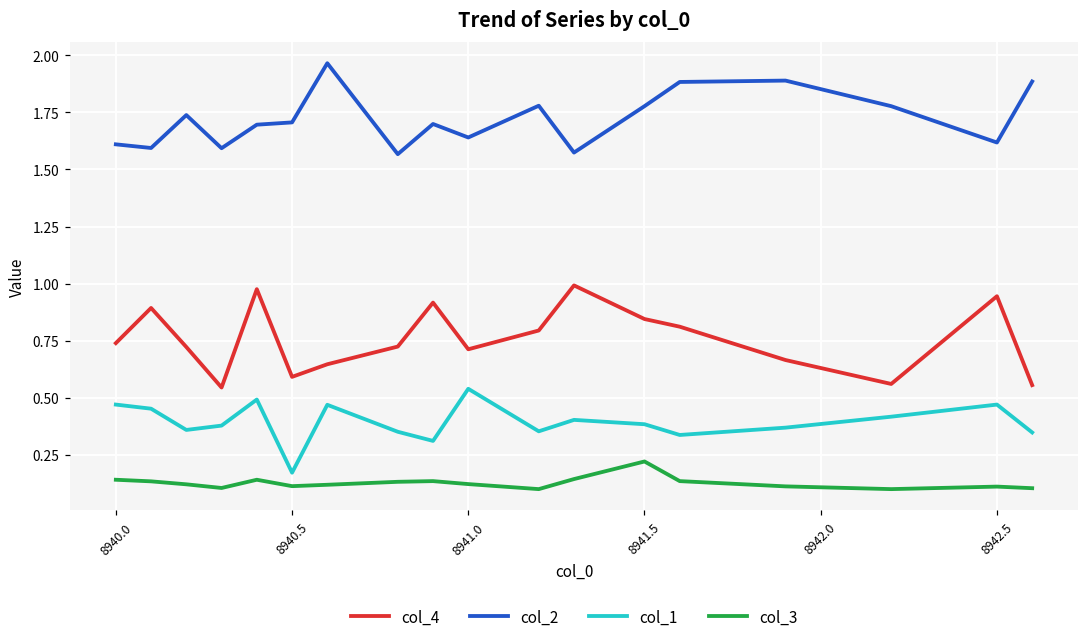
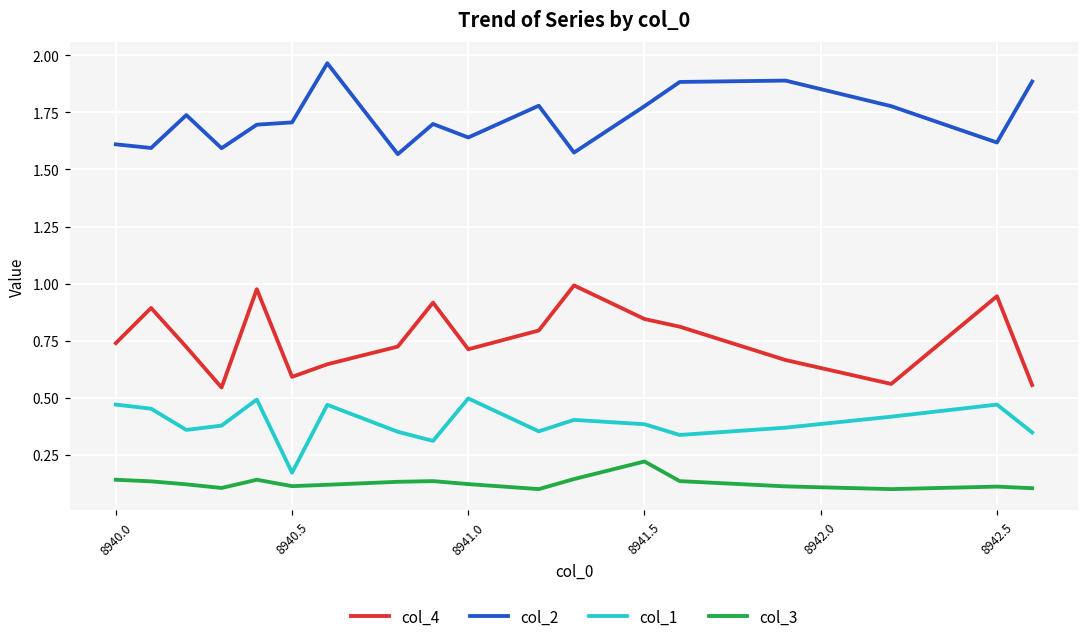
  {
    "col_4": {
      "8940.0": 0.74,
      "8940.5": 0.59,
      "8941.0": 0.71,
      "8941.5": 0.85,
      "8942.5": 0.95
    },
    "col_2": {
      "8940.0": 1.61,
      "8940.5": 1.71,
      "8941.0": 1.64,
      "8941.5": 1.78,
      "8942.5": 1.62
    },
    "col_1": {
      "8940.0": 0.47,
      "8940.5": 0.17,
-     "8941.0": 0.54,
+     "8941.0": 0.50,
      "8941.5": 0.39,
      "8942.5": 0.47
    },
    "col_3": {
      "8940.0": 0.14,
      "8940.5": 0.11,
      "8941.0": 0.12,
      "8941.5": 0.22,
      "8942.5": 0.11
    }
  }
